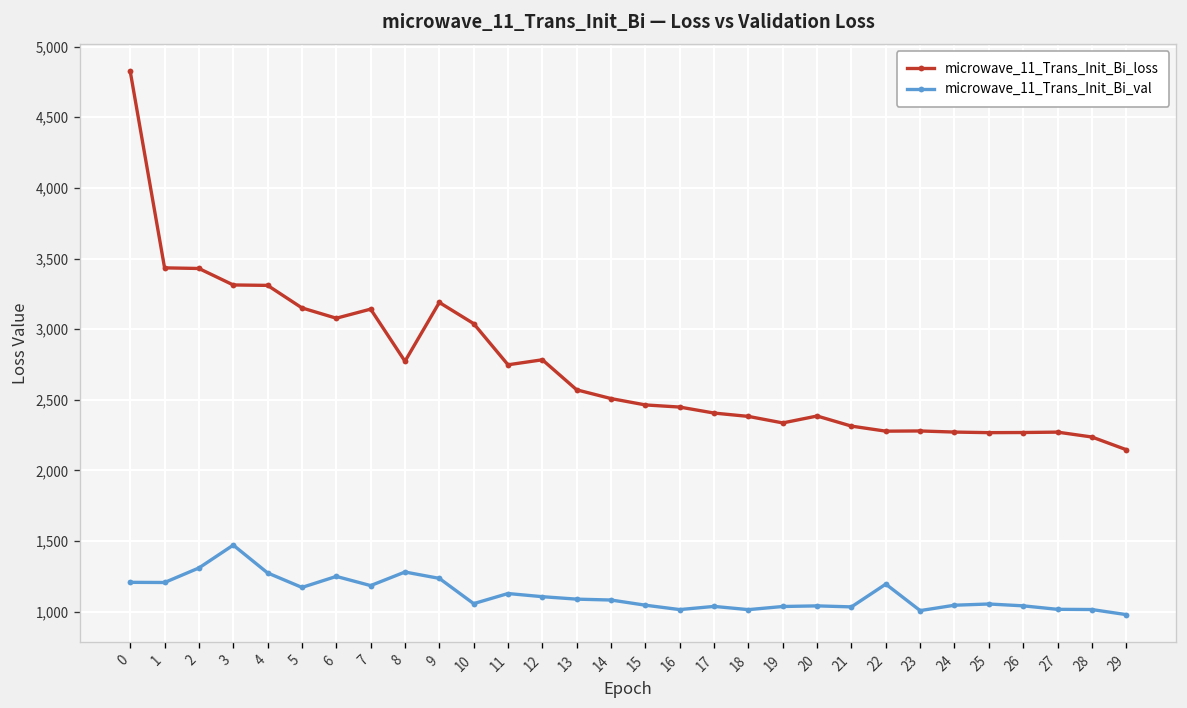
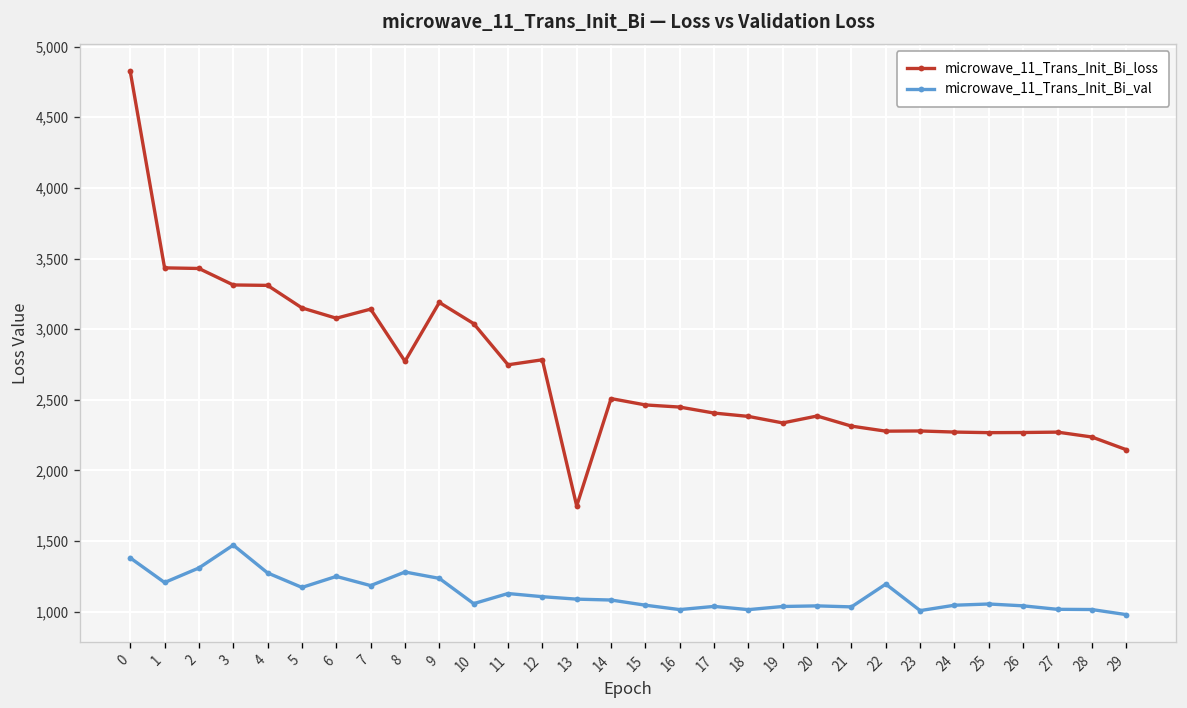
  {
    "microwave_11_Trans_Init_Bi_loss": {
      "0": "4,820",
      "1": "3,430",
      "2": "3,430",
      "3": "3,310",
      "4": "3,310",
      "5": "3,150",
      "6": "3,080",
      "7": "3,140",
      "8": "2,770",
      "9": "3,190",
      "10": "3,040",
      "11": "2,750",
      "12": "2,780",
-     "13": "2,570",
+     "13": "1,750",
      "14": "2,510",
      "15": "2,460",
      "16": "2,450",
      "17": "2,410",
      "18": "2,380",
      "19": "2,340",
      "20": "2,390",
      "21": "2,310",
      "22": "2,280",
      "23": "2,280",
      "24": "2,270",
      "25": "2,270",
      "26": "2,270",
      "27": "2,270",
      "28": "2,240",
      "29": "2,150"
    },
    "microwave_11_Trans_Init_Bi_val": {
-     "0": "1,210",
+     "0": "1,380",
      "1": "1,210",
      "2": "1,310",
      "3": "1,470",
      "4": "1,280",
      "5": "1,170",
      "6": "1,250",
      "7": "1,190",
      "8": "1,280",
      "9": "1,240",
      "10": "1,060",
      "11": "1,130",
      "12": "1,110",
      "13": "1,090",
      "14": "1,080",
      "15": "1,050",
      "16": "1,020",
      "17": "1,040",
      "18": "1,020",
      "19": "1,040",
      "20": "1,040",
      "21": "1,030",
      "22": "1,200",
      "23": "1,010",
      "24": "1,050",
      "25": "1,060",
      "26": "1,040",
      "27": "1,020",
      "28": "1,020",
      "29": "980"
    }
  }
